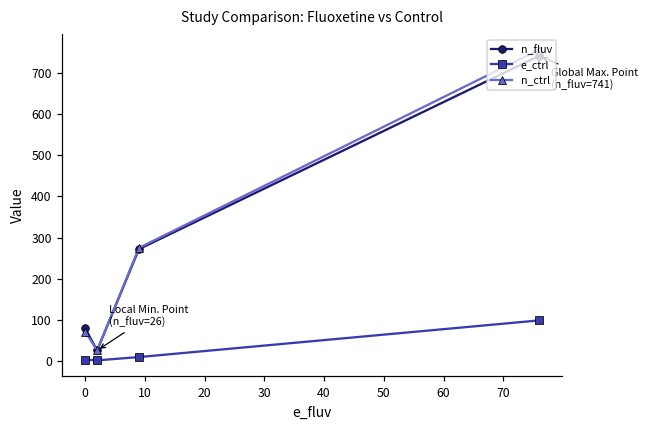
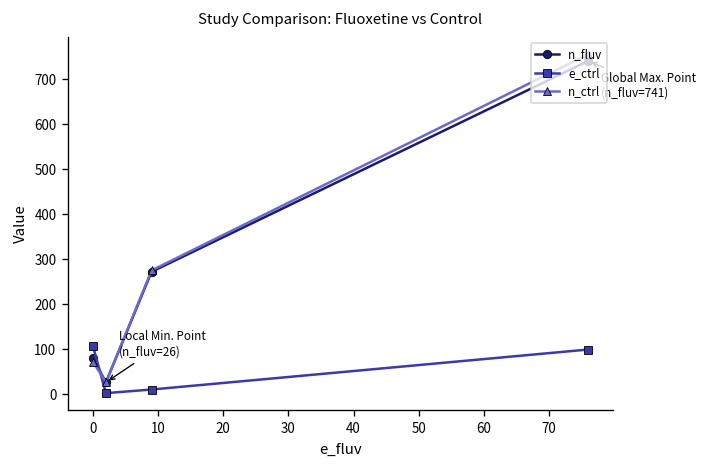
  {
    "n_fluv": {
      "0": 80
    },
    "e_ctrl": {
-     "0": 0
+     "0": 110
    },
    "n_ctrl": {
      "0": 70
    }
  }
